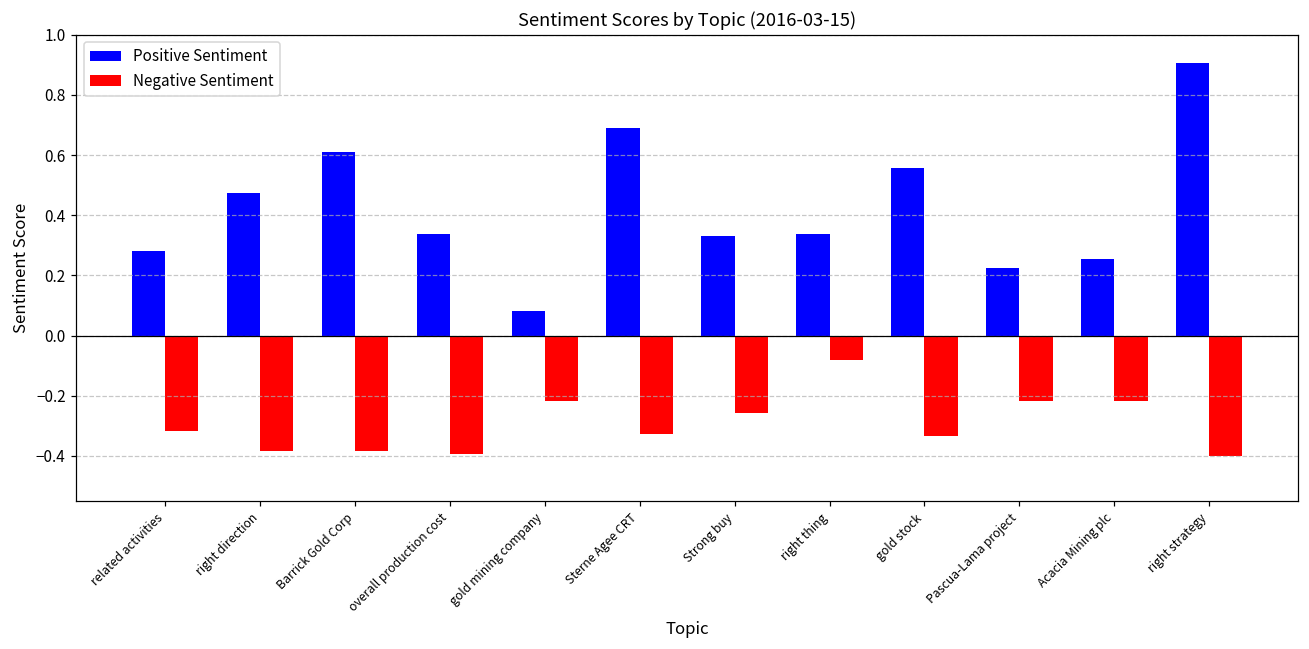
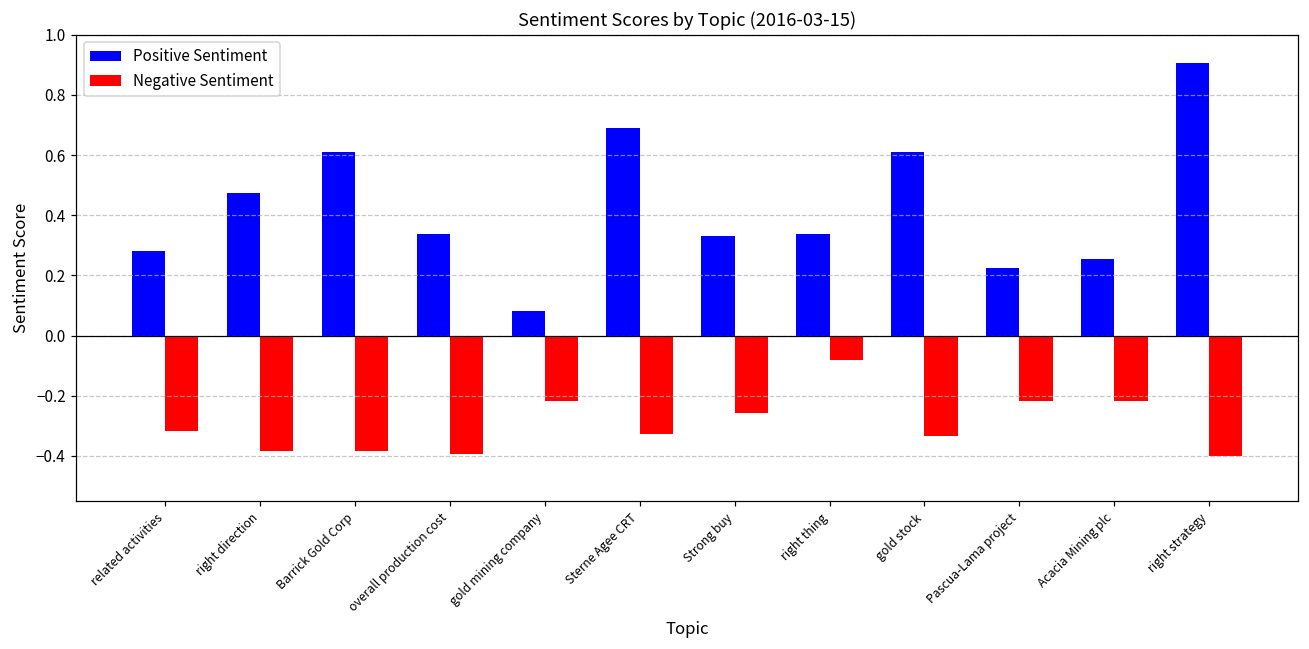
  {
    "Positive Sentiment": {
      "related activities": 0.28,
      "right direction": 0.47,
      "Barrick Gold Corp": 0.61,
      "overall production cost": 0.34,
      "gold mining company": 0.08,
      "Sterne Agee CRT": 0.69,
      "Strong buy": 0.33,
      "right thing": 0.34,
-     "gold stock": 0.56,
+     "gold stock": 0.61,
      "Pascua-Lama project": 0.22,
      "Acacia Mining plc": 0.26,
      "right strategy": 0.91
    },
    "Negative Sentiment": {
      "related activities": -0.32,
      "right direction": -0.38,
      "Barrick Gold Corp": -0.38,
      "overall production cost": -0.39,
      "gold mining company": -0.22,
      "Sterne Agee CRT": -0.33,
      "Strong buy": -0.26,
      "right thing": -0.08,
      "gold stock": -0.34,
      "Pascua-Lama project": -0.22,
      "Acacia Mining plc": -0.22,
      "right strategy": -0.40
    }
  }
